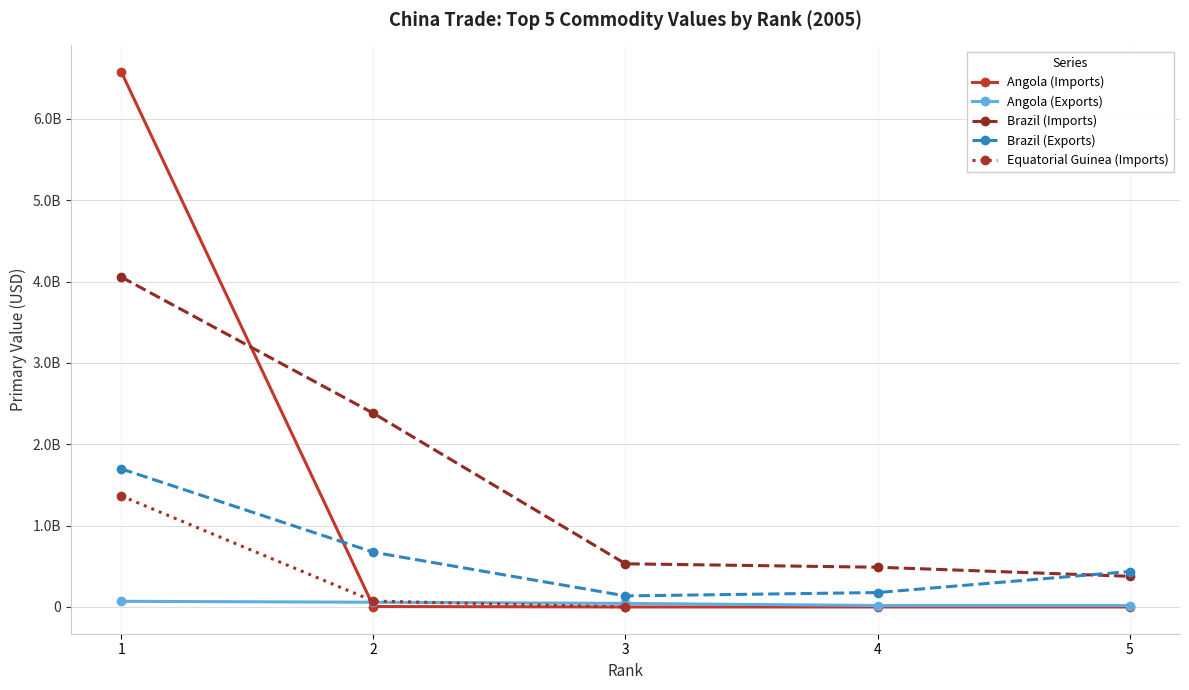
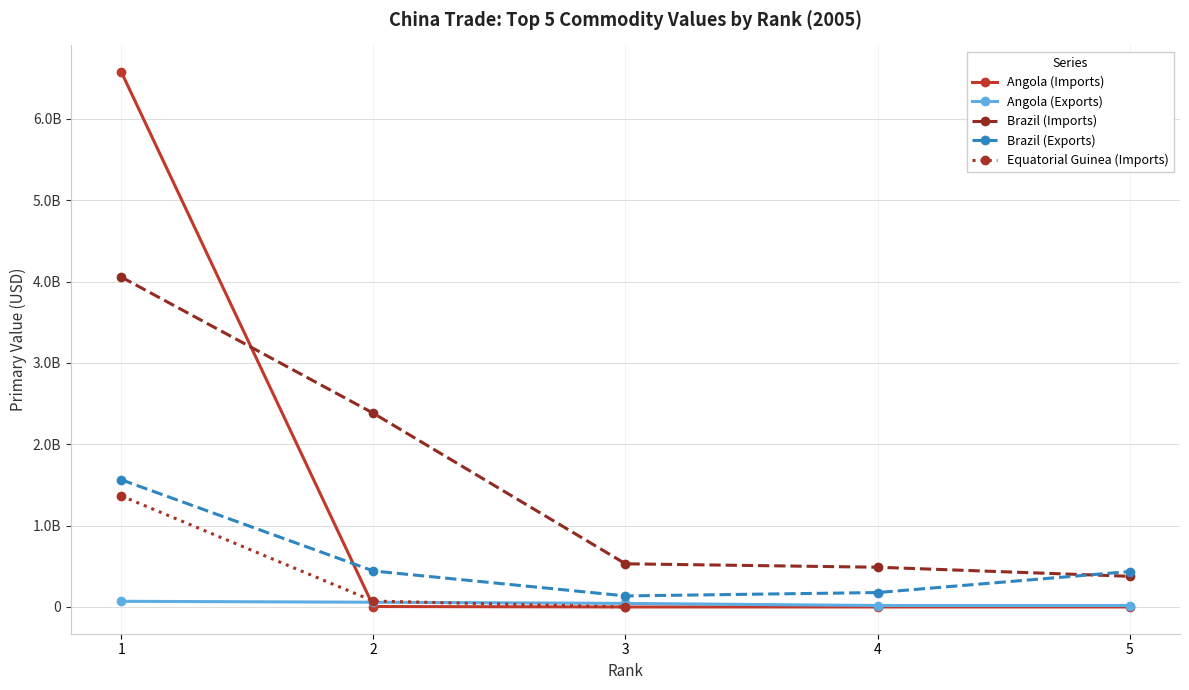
  {
    "Angola (Exports)": {
      "1": 100000000,
      "3": 0
    },
    "Brazil (Exports)": {
-     "1": 1700000000,
-     "2": 700000000,
+     "1": 1600000000,
+     "2": 400000000,
      "3": 100000000,
      "4": 200000000,
      "5": 400000000
    }
  }
